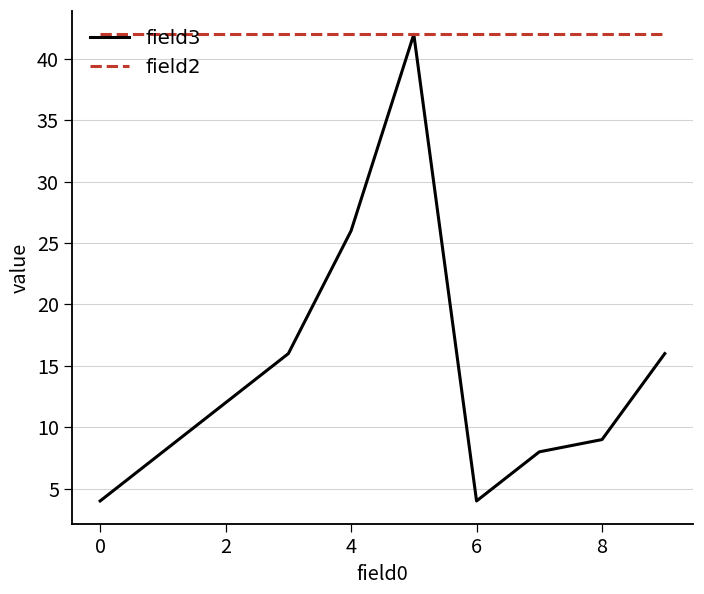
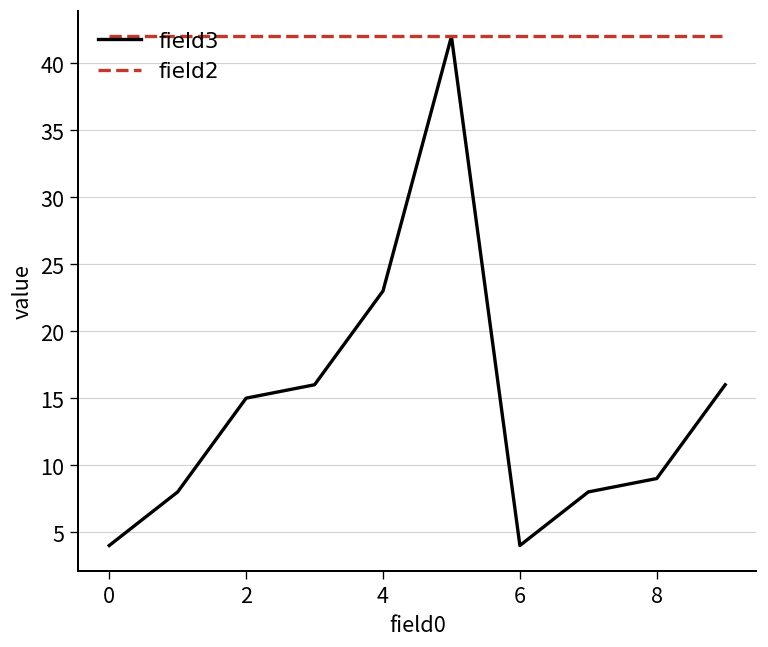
  {
    "field3": {
      "0": 4,
-     "2": 12,
-     "4": 26,
+     "2": 15,
+     "4": 23,
      "6": 4,
      "8": 9
    },
    "field2": {
      "0": 42,
      "2": 42,
      "4": 42,
      "6": 42,
      "8": 42
    }
  }
